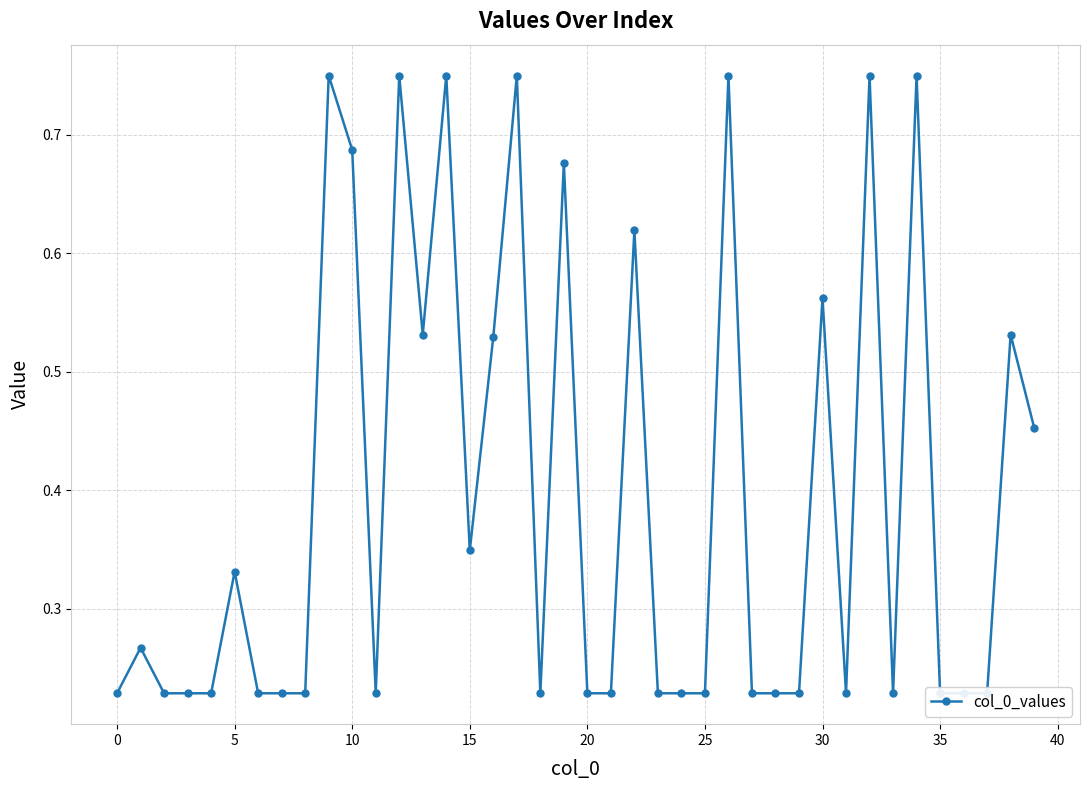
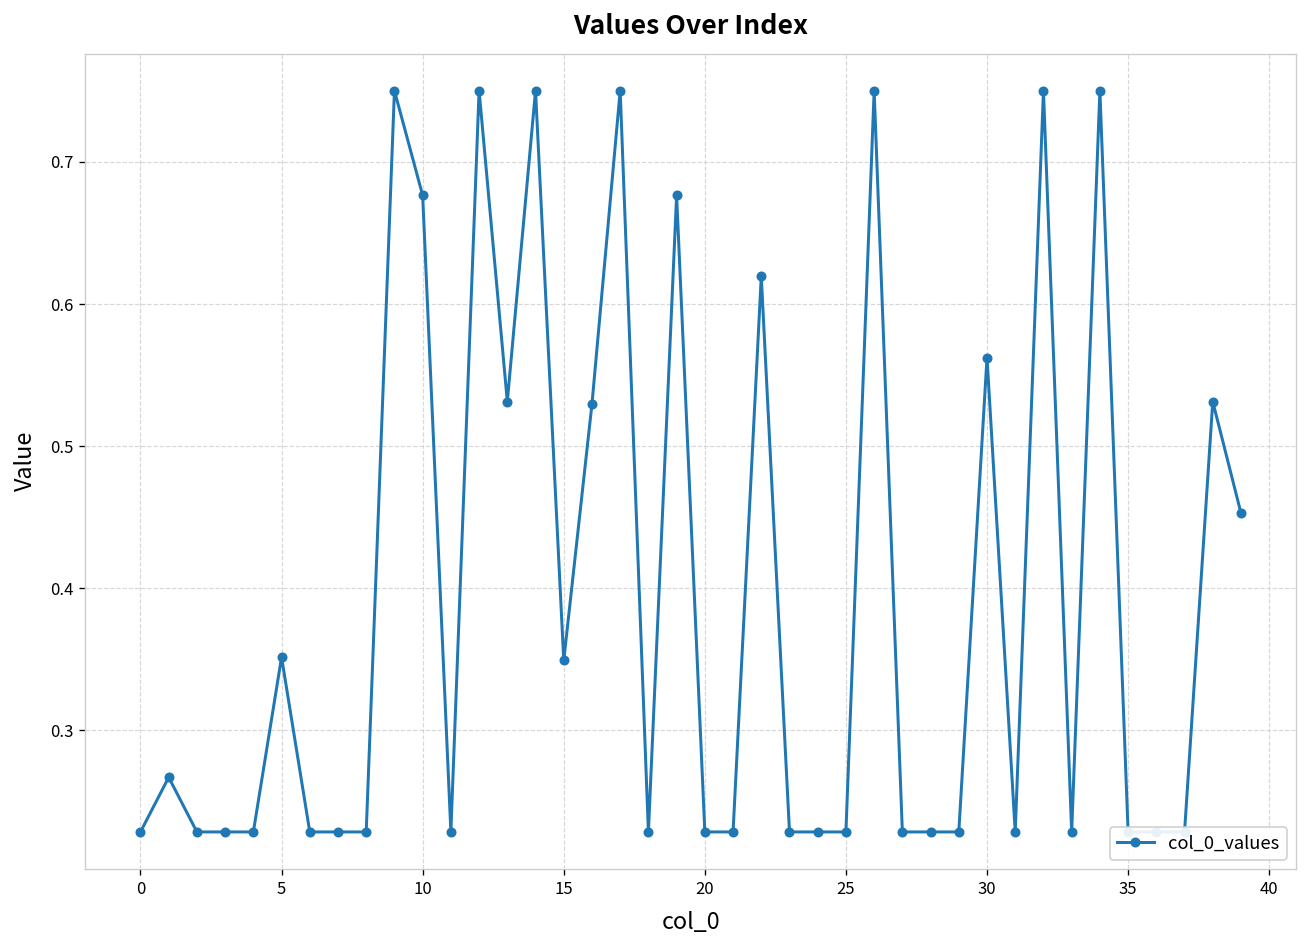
  {
    "0": 0.229,
-   "5": 0.331,
-   "10": 0.687,
+   "5": 0.352,
+   "10": 0.676,
    "15": 0.349,
    "20": 0.229,
    "25": 0.229,
    "30": 0.562
  }
